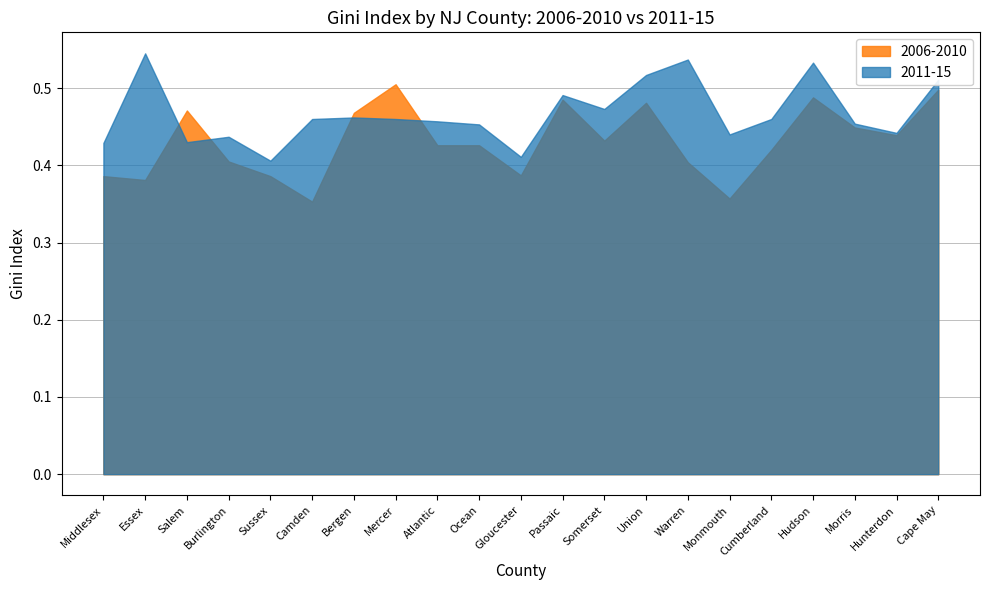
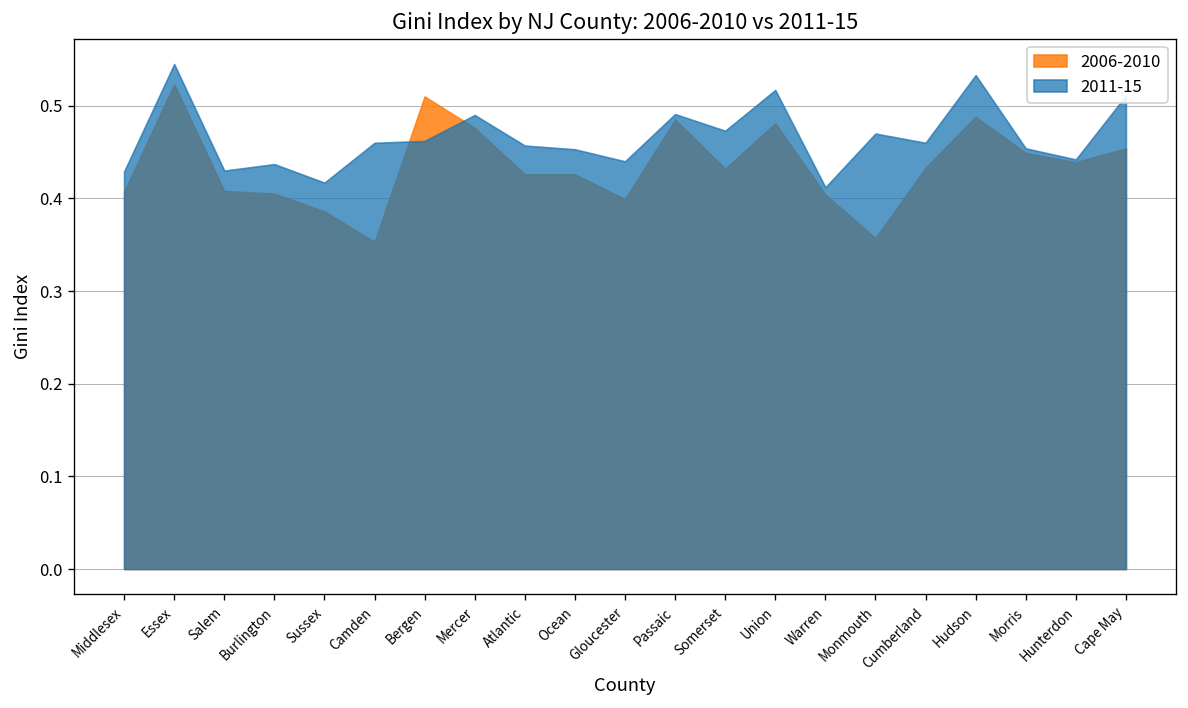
  {
    "2006-2010": {
-     "Middlesex": 0.39,
-     "Essex": 0.38,
-     "Salem": 0.47,
+     "Middlesex": 0.41,
+     "Essex": 0.52,
+     "Salem": 0.41,
      "Burlington": 0.41,
      "Sussex": 0.39,
      "Camden": 0.35,
-     "Bergen": 0.47,
-     "Mercer": 0.51,
+     "Bergen": 0.51,
+     "Mercer": 0.48,
      "Atlantic": 0.43,
      "Ocean": 0.43,
-     "Gloucester": 0.39,
+     "Gloucester": 0.40,
      "Passaic": 0.49,
      "Somerset": 0.43,
      "Union": 0.48,
      "Warren": 0.40,
      "Monmouth": 0.36,
-     "Cumberland": 0.42,
+     "Cumberland": 0.43,
      "Hudson": 0.49,
      "Morris": 0.45,
-     "Cape May": 0.50
+     "Cape May": 0.45
    },
    "2011-15": {
      "Middlesex": 0.43,
      "Essex": 0.55,
      "Salem": 0.43,
      "Burlington": 0.44,
-     "Sussex": 0.41,
+     "Sussex": 0.42,
      "Camden": 0.46,
      "Bergen": 0.46,
-     "Mercer": 0.46,
+     "Mercer": 0.49,
      "Atlantic": 0.46,
      "Ocean": 0.45,
-     "Gloucester": 0.41,
+     "Gloucester": 0.44,
      "Passaic": 0.49,
      "Somerset": 0.47,
      "Union": 0.52,
-     "Warren": 0.54,
-     "Monmouth": 0.44,
+     "Warren": 0.41,
+     "Monmouth": 0.47,
      "Cumberland": 0.46,
      "Hudson": 0.53,
      "Morris": 0.45
    }
  }
